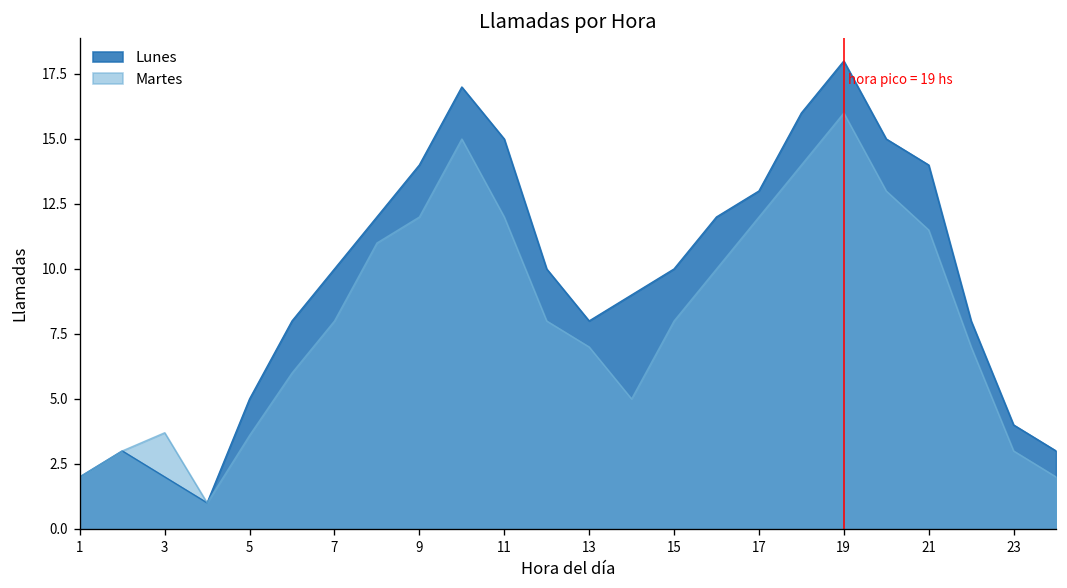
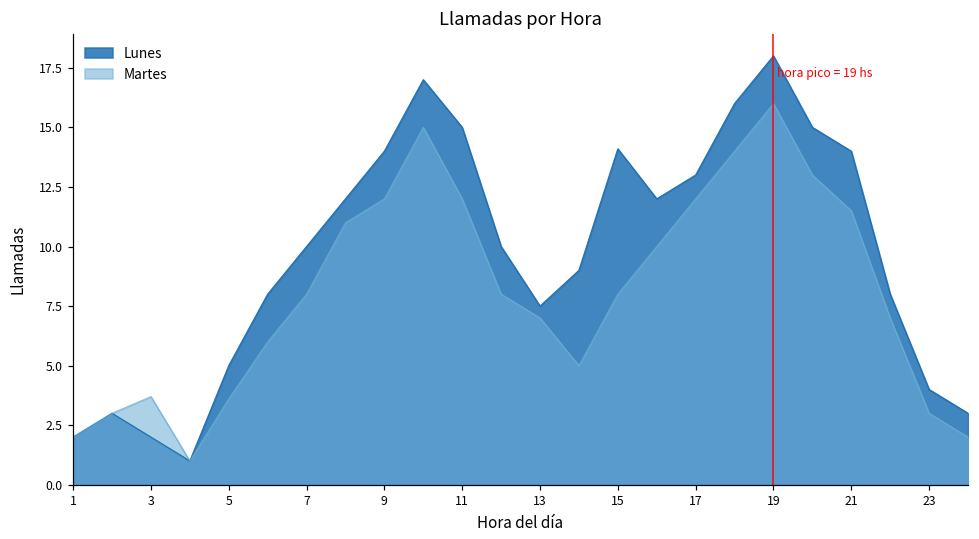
  {
    "Lunes": {
      "3": 2.0,
      "5": 5.0,
      "7": 10.0,
      "9": 14.0,
      "11": 15.0,
-     "13": 8.0,
-     "15": 10.0,
+     "13": 7.5,
+     "15": 14.1,
      "17": 13.0,
      "21": 14.0,
      "23": 4.0
    },
    "Martes": {
      "3": 3.7,
      "5": 3.6,
      "7": 8.0,
      "9": 12.0,
      "11": 12.0,
      "13": 7.0,
      "15": 8.0,
      "17": 12.0,
      "19": 16.0,
      "21": 11.5,
      "23": 3.0
    }
  }
